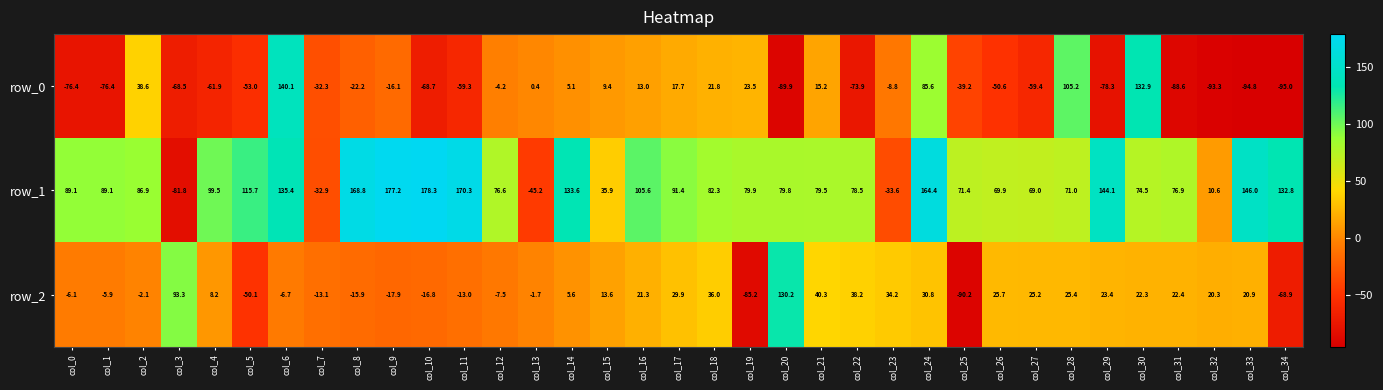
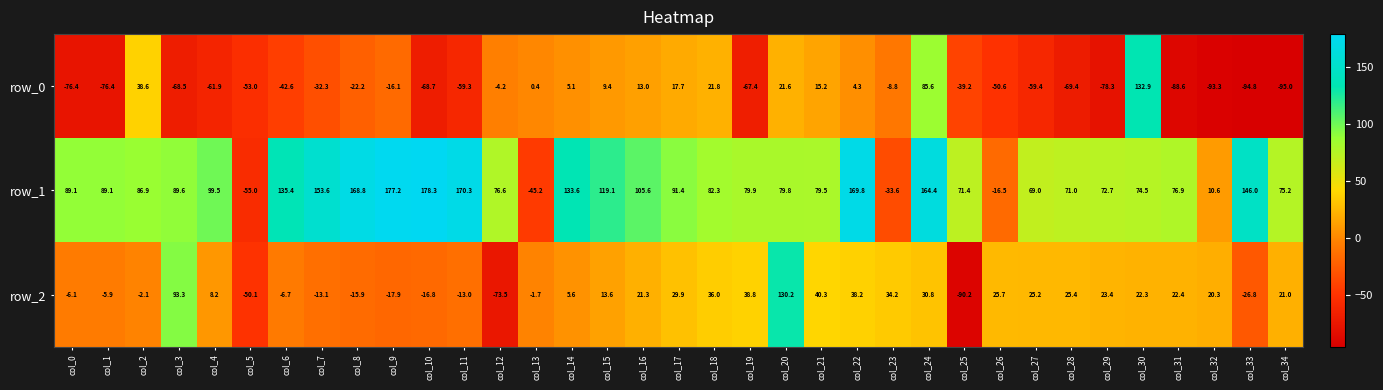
  {
    "row_0": {
      "col_0": -76.4,
      "col_1": -76.4,
      "col_2": 38.6,
      "col_3": -68.5,
      "col_4": -61.9,
      "col_5": -53.0,
-     "col_6": 140.1,
+     "col_6": -42.6,
      "col_7": -32.3,
      "col_8": -22.2,
      "col_9": -16.1,
      "col_10": -68.7,
      "col_11": -59.3,
      "col_12": -4.2,
      "col_13": 0.4,
      "col_14": 5.1,
      "col_15": 9.4,
      "col_16": 13.0,
      "col_17": 17.7,
      "col_18": 21.8,
-     "col_19": 23.5,
-     "col_20": -89.9,
+     "col_19": -67.4,
+     "col_20": 21.6,
      "col_21": 15.2,
-     "col_22": -73.9,
+     "col_22": 4.3,
      "col_23": -8.8,
      "col_24": 85.6,
      "col_25": -39.2,
      "col_26": -50.6,
      "col_27": -59.4,
-     "col_28": 105.2,
+     "col_28": -69.4,
      "col_29": -78.3,
      "col_30": 132.9,
      "col_31": -88.6,
      "col_32": -93.3,
      "col_33": -94.8,
      "col_34": -95.0
    },
    "row_1": {
      "col_0": 89.1,
      "col_1": 89.1,
      "col_2": 86.9,
-     "col_3": -81.8,
+     "col_3": 89.6,
      "col_4": 99.5,
-     "col_5": 115.7,
+     "col_5": -55.0,
      "col_6": 135.4,
-     "col_7": -32.9,
+     "col_7": 153.6,
      "col_8": 168.8,
      "col_9": 177.2,
      "col_10": 178.3,
      "col_11": 170.3,
      "col_12": 76.6,
      "col_13": -45.2,
      "col_14": 133.6,
-     "col_15": 35.9,
+     "col_15": 119.1,
      "col_16": 105.6,
      "col_17": 91.4,
      "col_18": 82.3,
      "col_19": 79.9,
      "col_20": 79.8,
      "col_21": 79.5,
-     "col_22": 78.5,
+     "col_22": 169.8,
      "col_23": -33.6,
      "col_24": 164.4,
      "col_25": 71.4,
-     "col_26": 69.9,
+     "col_26": -16.5,
      "col_27": 69.0,
      "col_28": 71.0,
-     "col_29": 144.1,
+     "col_29": 72.7,
      "col_30": 74.5,
      "col_31": 76.9,
      "col_32": 10.6,
      "col_33": 146.0,
-     "col_34": 132.8
+     "col_34": 75.2
    },
    "row_2": {
      "col_0": -6.1,
      "col_1": -5.9,
      "col_2": -2.1,
      "col_3": 93.3,
      "col_4": 8.2,
      "col_5": -50.1,
      "col_6": -6.7,
      "col_7": -13.1,
      "col_8": -15.9,
      "col_9": -17.9,
      "col_10": -16.8,
      "col_11": -13.0,
-     "col_12": -7.5,
+     "col_12": -73.5,
      "col_13": -1.7,
      "col_14": 5.6,
      "col_15": 13.6,
      "col_16": 21.3,
      "col_17": 29.9,
      "col_18": 36.0,
-     "col_19": -85.2,
+     "col_19": 38.8,
      "col_20": 130.2,
      "col_21": 40.3,
      "col_22": 38.2,
      "col_23": 34.2,
      "col_24": 30.8,
      "col_25": -90.2,
      "col_26": 25.7,
      "col_27": 25.2,
      "col_28": 25.4,
      "col_29": 23.4,
      "col_30": 22.3,
      "col_31": 22.4,
      "col_32": 20.3,
-     "col_33": 20.9,
-     "col_34": -68.9
+     "col_33": -26.8,
+     "col_34": 21.0
    }
  }
